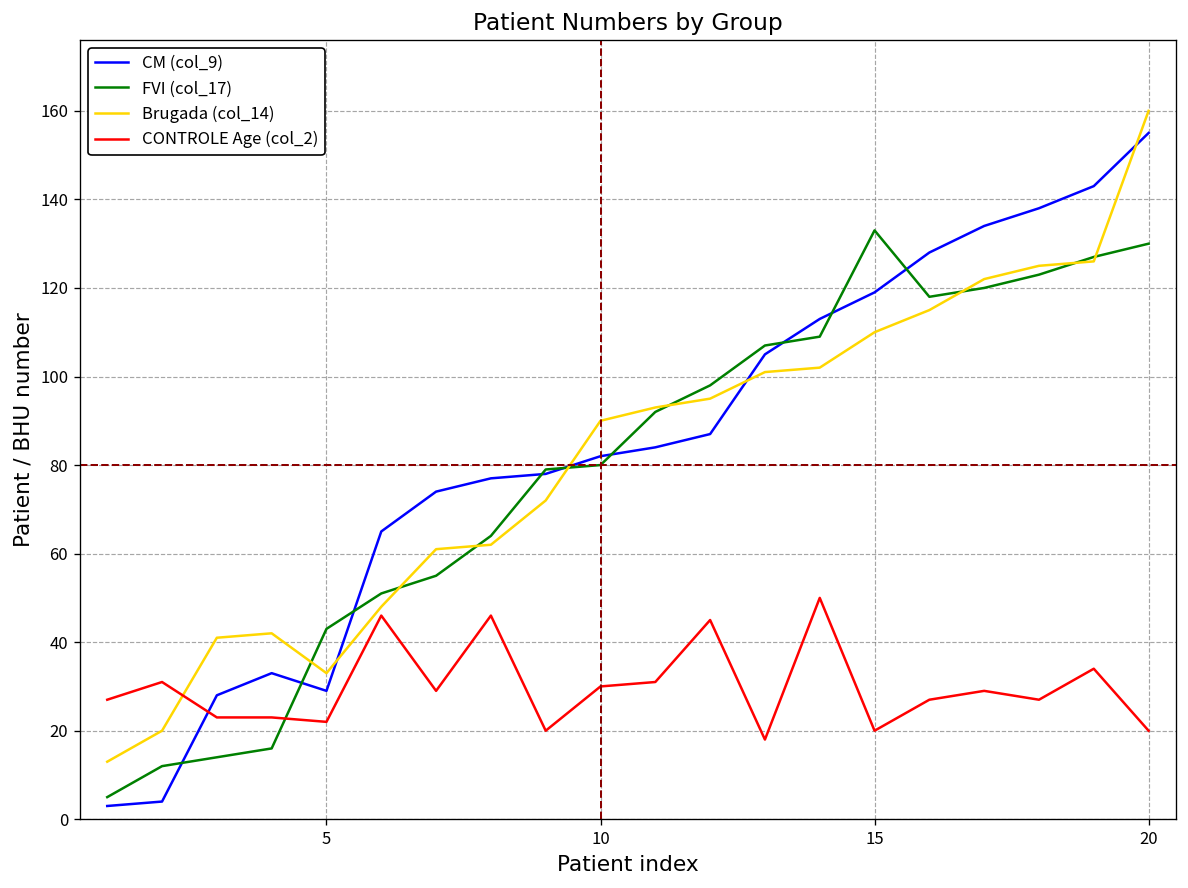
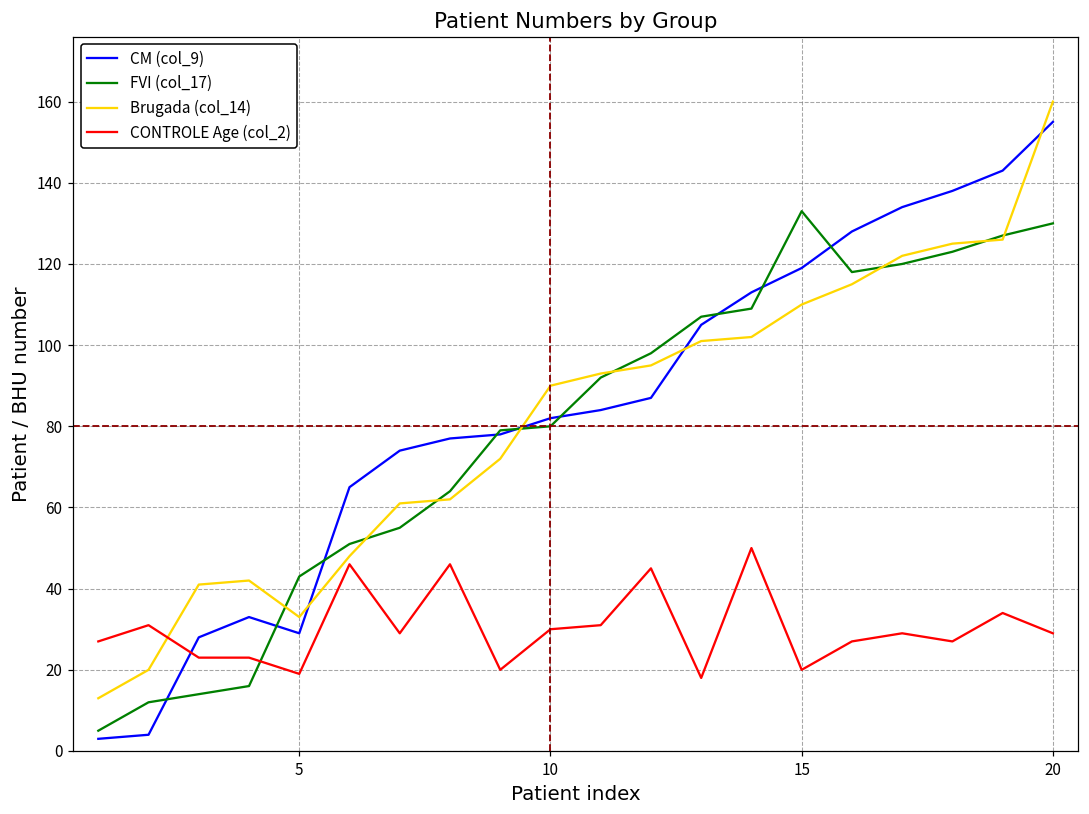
  {
    "CM (col_9)": {
      "5": 29,
      "10": 82,
      "15": 119,
      "20": 155
    },
    "FVI (col_17)": {
      "5": 43,
      "10": 80,
      "15": 133,
      "20": 130
    },
    "Brugada (col_14)": {
      "5": 33,
      "10": 90,
      "15": 110,
      "20": 160
    },
    "CONTROLE Age (col_2)": {
-     "5": 22,
+     "5": 19,
      "10": 30,
      "15": 20,
-     "20": 20
+     "20": 29
    }
  }
